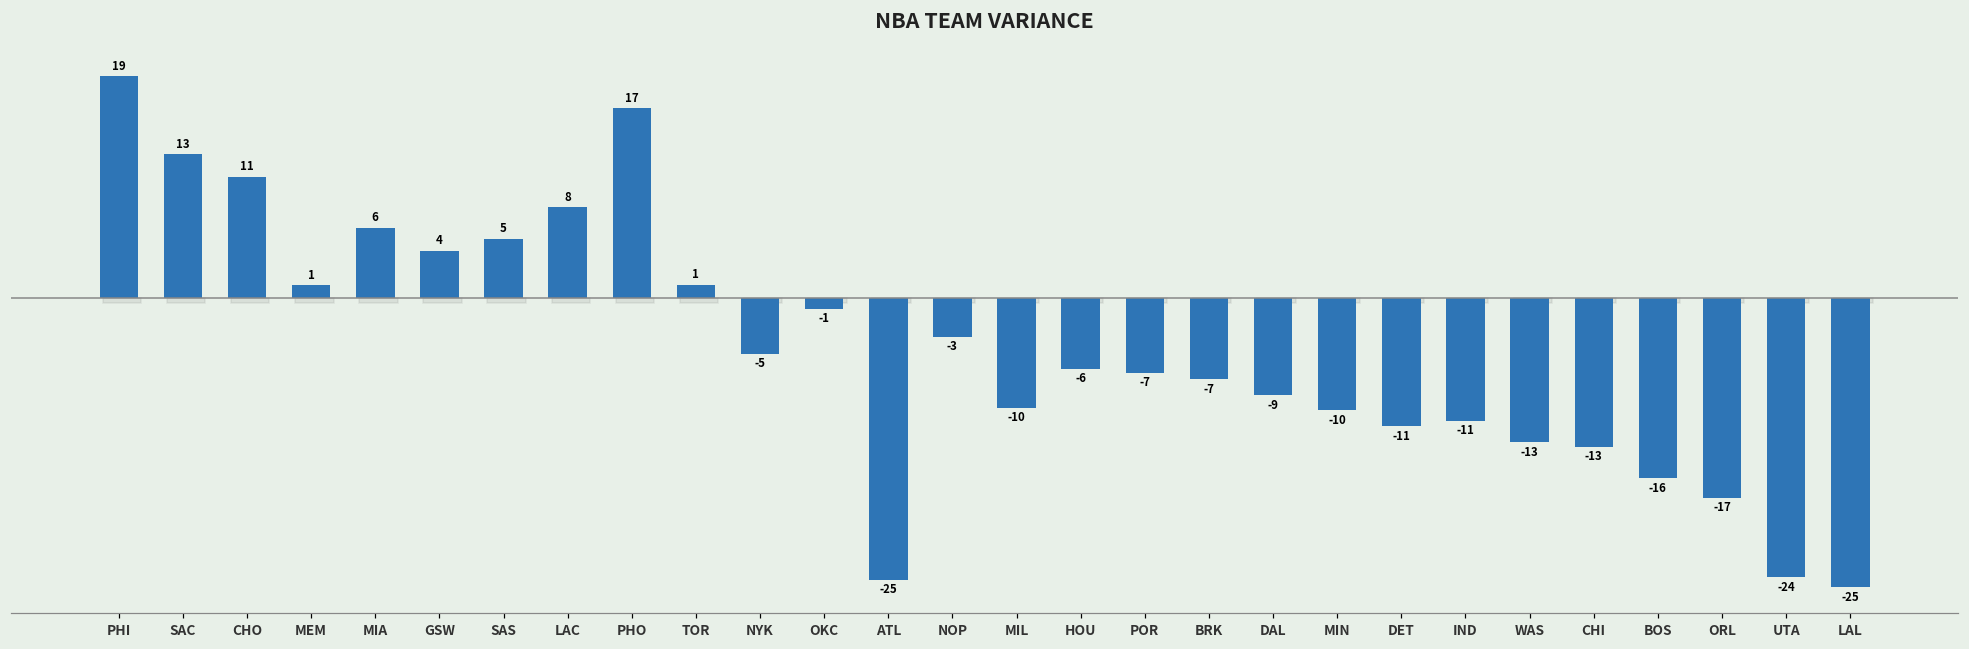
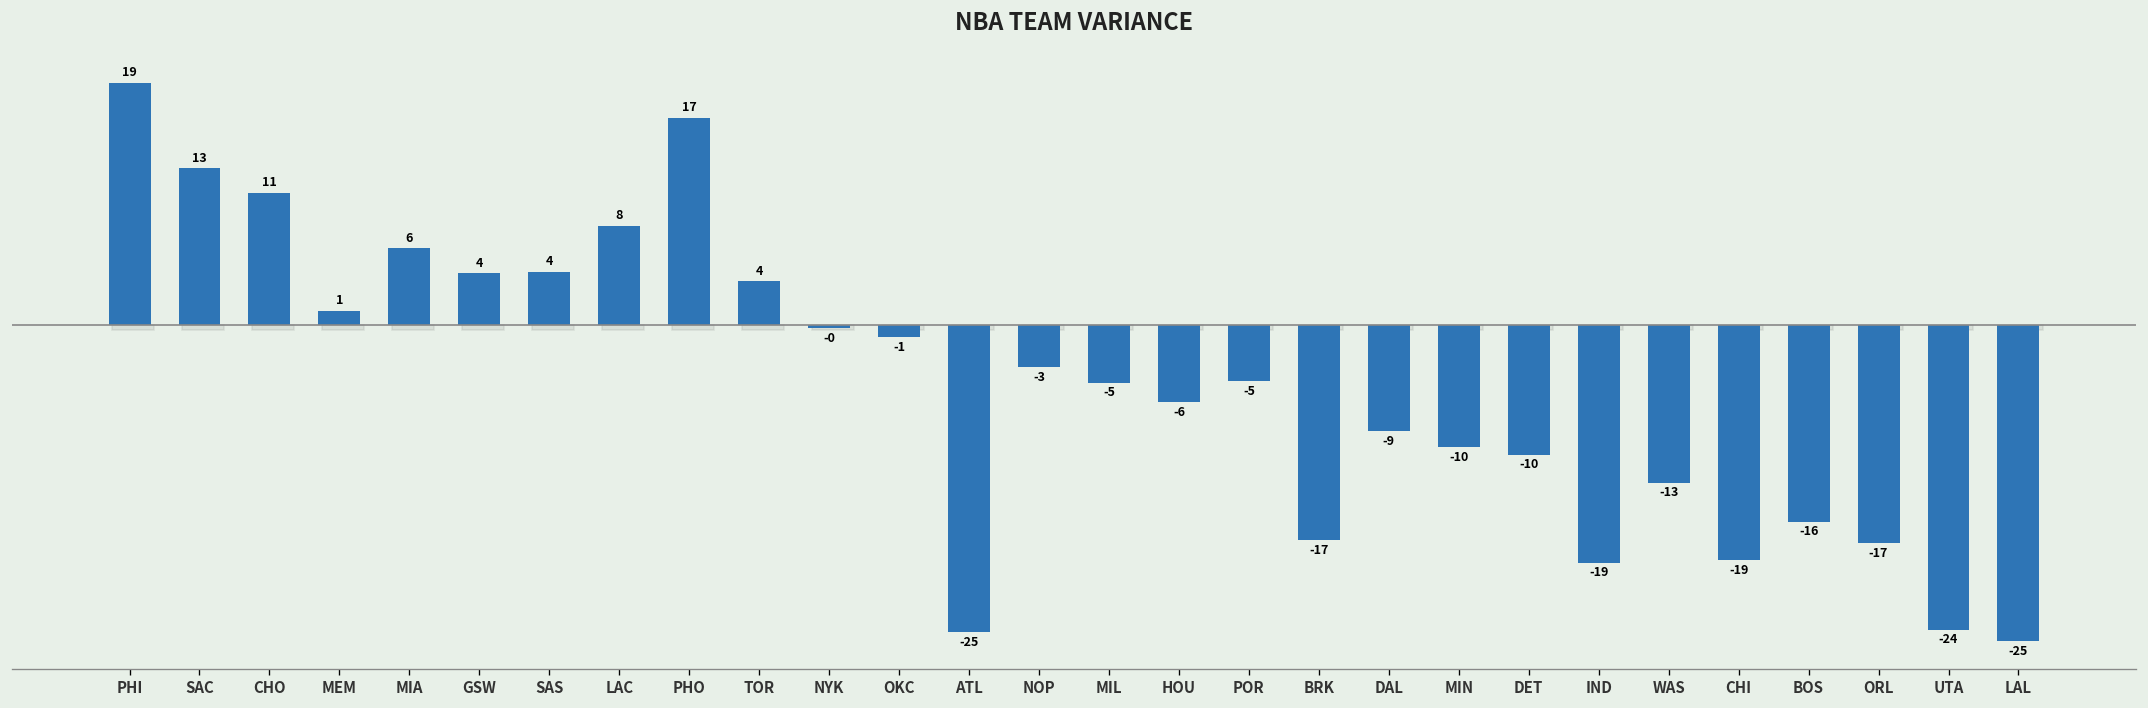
  {
    "PHI": 19,
    "SAC": 13,
    "CHO": 11,
    "MEM": 1,
    "MIA": 6,
    "GSW": 4,
-   "SAS": 5,
+   "SAS": 4,
    "LAC": 8,
    "PHO": 17,
-   "TOR": 1,
-   "NYK": -5,
+   "TOR": 4,
+   "NYK": -0,
    "OKC": -1,
    "ATL": -25,
    "NOP": -3,
-   "MIL": -10,
+   "MIL": -5,
    "HOU": -6,
-   "POR": -7,
-   "BRK": -7,
+   "POR": -5,
+   "BRK": -17,
    "DAL": -9,
    "MIN": -10,
-   "DET": -11,
-   "IND": -11,
+   "DET": -10,
+   "IND": -19,
    "WAS": -13,
-   "CHI": -13,
+   "CHI": -19,
    "BOS": -16,
    "ORL": -17,
    "UTA": -24,
    "LAL": -25
  }
